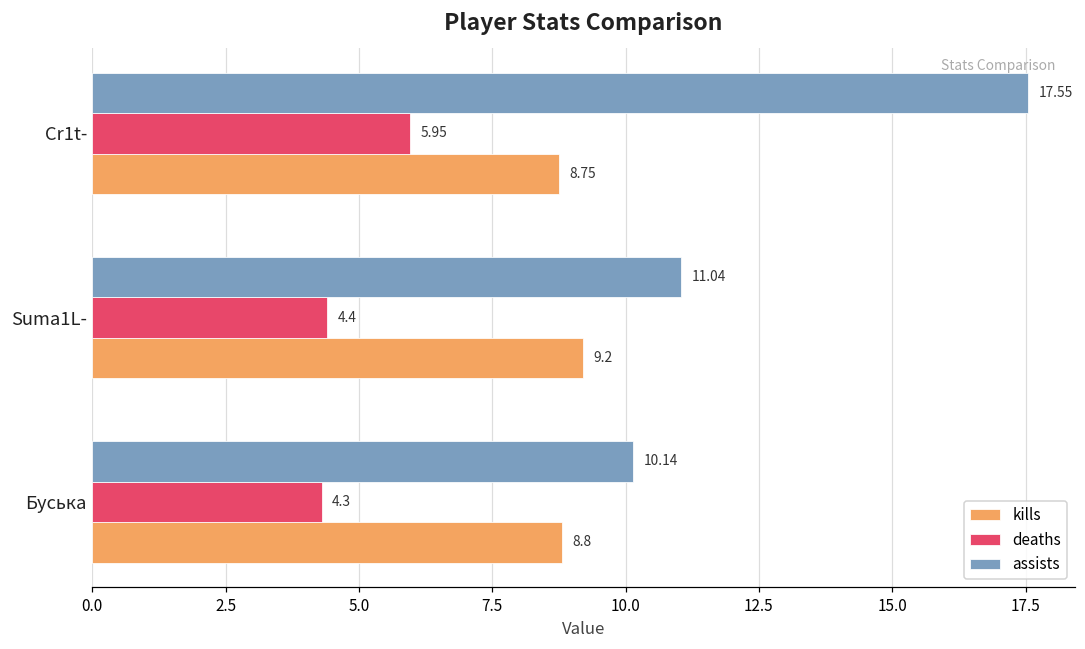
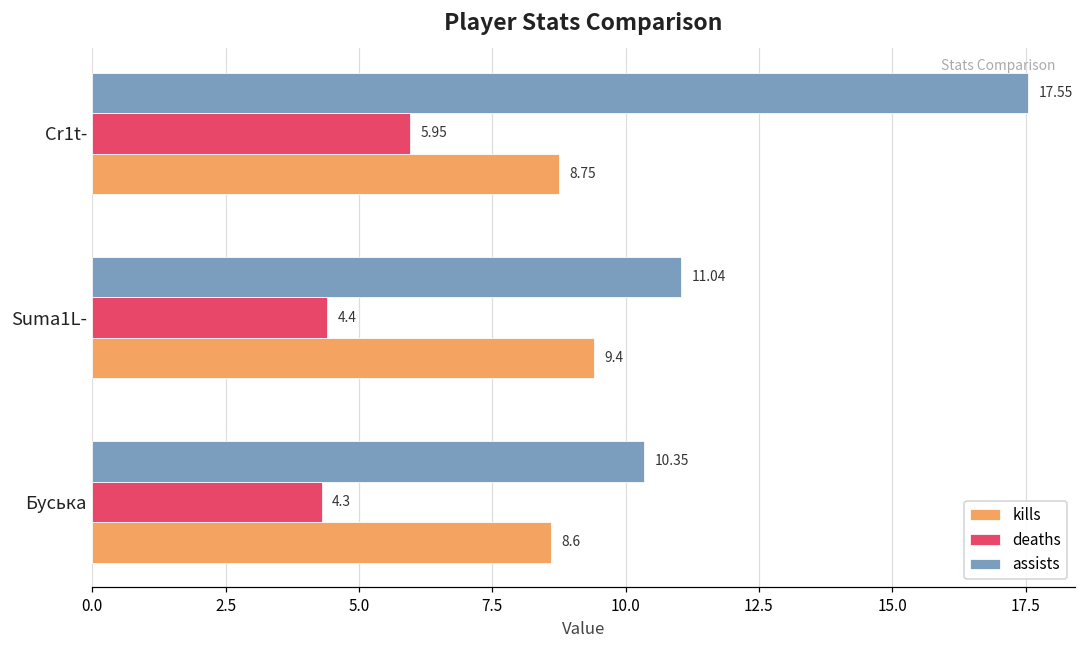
  {
    "kills": {
      "Cr1t-": 8.75,
-     "Suma1L-": 9.2,
-     "Буська": 8.8
+     "Suma1L-": 9.4,
+     "Буська": 8.6
    },
    "deaths": {
      "Cr1t-": 5.95,
      "Suma1L-": 4.4,
      "Буська": 4.3
    },
    "assists": {
      "Cr1t-": 17.55,
      "Suma1L-": 11.04,
-     "Буська": 10.14
+     "Буська": 10.35
    }
  }
